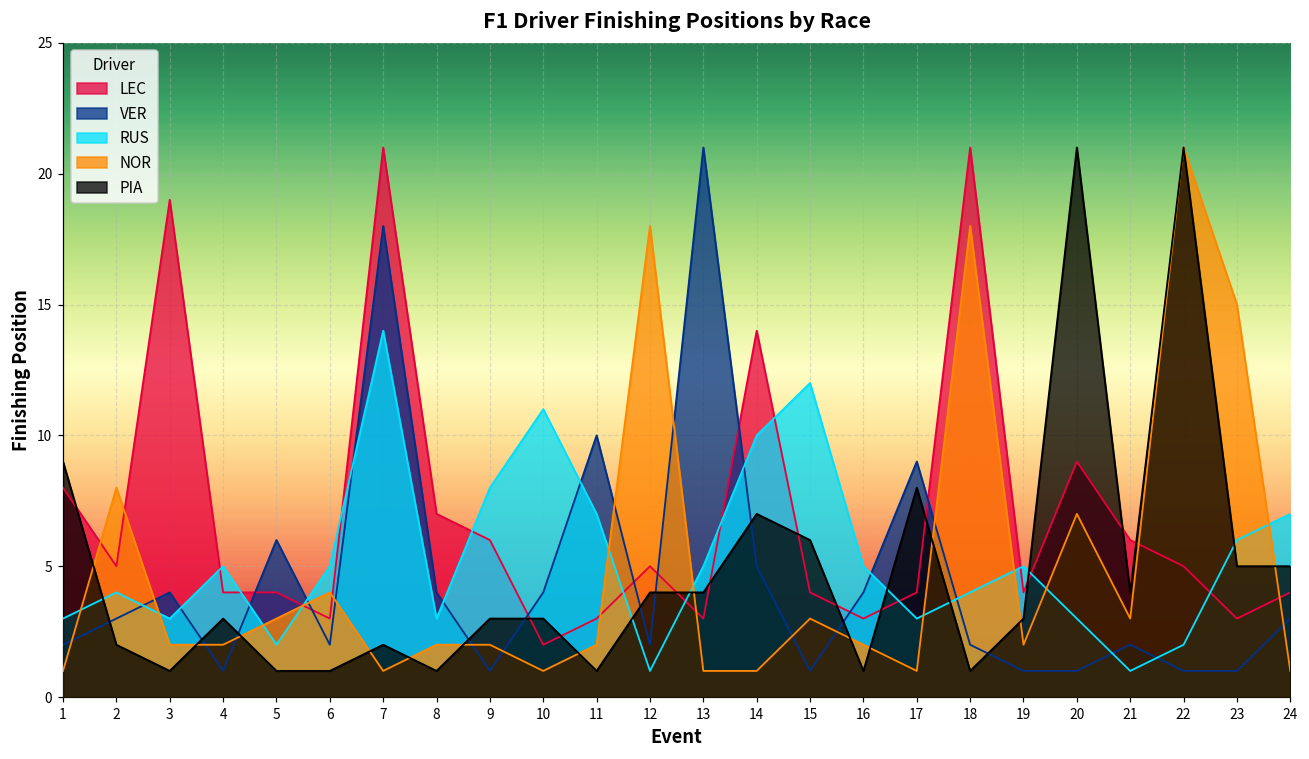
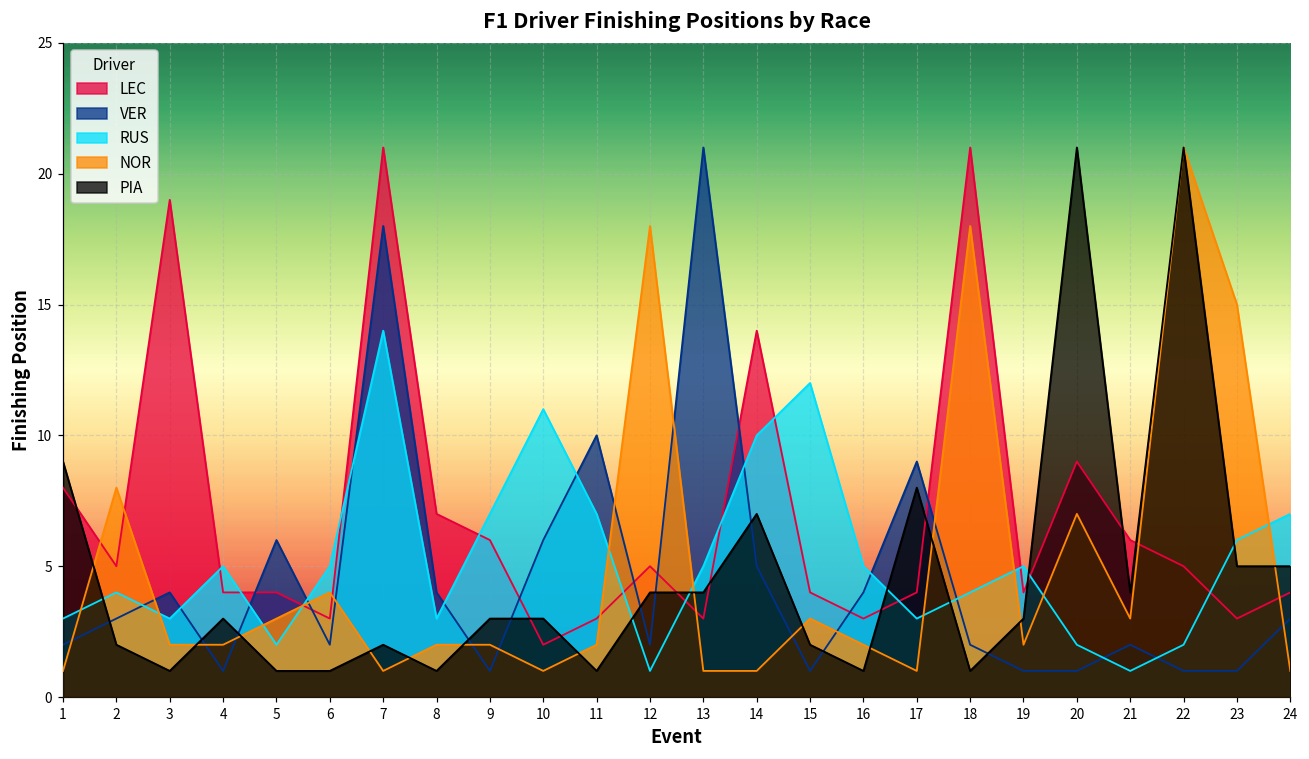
  {
    "LEC": {
      "1": 8,
      "2": 5,
      "3": 19,
      "4": 4,
      "5": 4,
      "6": 3,
      "7": 21,
      "8": 7,
      "9": 6,
      "10": 2,
      "11": 3,
      "12": 5,
      "13": 3,
      "14": 14,
      "15": 4,
      "16": 3,
      "17": 4,
      "18": 21,
      "19": 4,
      "20": 9,
      "21": 6,
      "22": 5,
      "23": 3,
      "24": 4
    },
    "VER": {
      "1": 2,
      "2": 3,
      "3": 4,
      "4": 1,
      "5": 6,
      "6": 2,
      "7": 18,
      "8": 4,
      "9": 1,
-     "10": 4,
+     "10": 6,
      "11": 10,
      "12": 2,
      "13": 21,
      "14": 5,
      "15": 1,
      "16": 4,
      "17": 9,
      "18": 2,
      "19": 1,
      "20": 1,
      "21": 2,
      "22": 1,
      "23": 1,
      "24": 3
    },
    "RUS": {
      "1": 3,
      "2": 4,
      "3": 3,
      "4": 5,
      "5": 2,
      "6": 5,
      "7": 14,
      "8": 3,
-     "9": 8,
+     "9": 7,
      "10": 11,
      "11": 7,
      "12": 1,
      "13": 5,
      "14": 10,
      "15": 12,
      "16": 5,
      "17": 3,
      "18": 4,
      "19": 5,
-     "20": 3,
+     "20": 2,
      "21": 1,
      "22": 2,
      "23": 6,
      "24": 7
    },
    "NOR": {
      "1": 1,
      "2": 8,
      "3": 2,
      "4": 2,
      "5": 3,
      "6": 4,
      "7": 1,
      "8": 2,
      "9": 2,
      "10": 1,
      "11": 2,
      "12": 18,
      "13": 1,
      "14": 1,
      "15": 3,
      "16": 2,
      "17": 1,
      "18": 18,
      "19": 2,
      "20": 7,
      "21": 3,
      "23": 15,
      "24": 1
    },
    "PIA": {
      "1": 9,
      "2": 2,
      "3": 1,
      "4": 3,
      "5": 1,
      "6": 1,
      "7": 2,
      "8": 1,
      "9": 3,
      "10": 3,
      "11": 1,
      "12": 4,
      "13": 4,
      "14": 7,
-     "15": 6,
+     "15": 2,
      "16": 1,
      "17": 8,
      "18": 1,
      "19": 3,
      "20": 21,
      "21": 4,
      "23": 5,
      "24": 5
    }
  }
